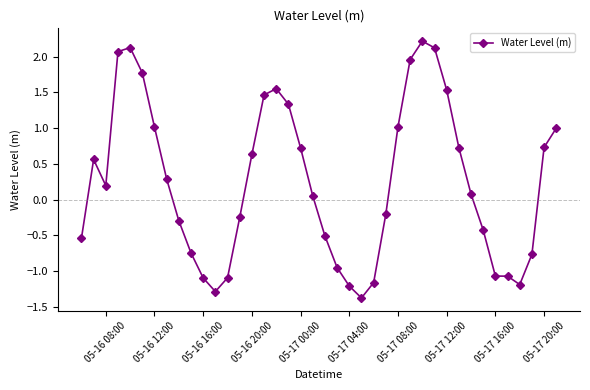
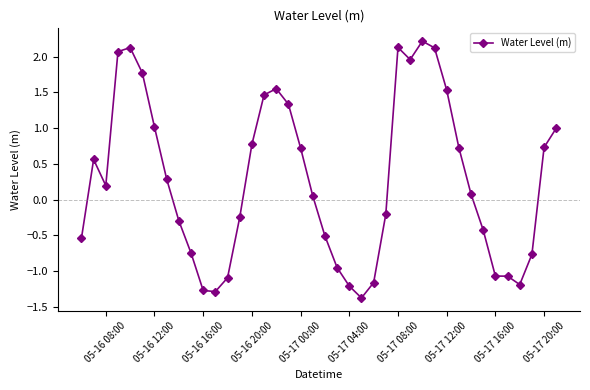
  {
    "05-16 08:00": 0.2,
    "05-16 12:00": 1.0,
-   "05-16 16:00": -1.1,
-   "05-16 20:00": 0.6,
+   "05-16 16:00": -1.3,
+   "05-16 20:00": 0.8,
    "05-17 00:00": 0.7,
    "05-17 04:00": -1.2,
-   "05-17 08:00": 1.0,
+   "05-17 08:00": 2.1,
    "05-17 12:00": 1.5,
    "05-17 16:00": -1.1,
    "05-17 20:00": 0.7
  }
